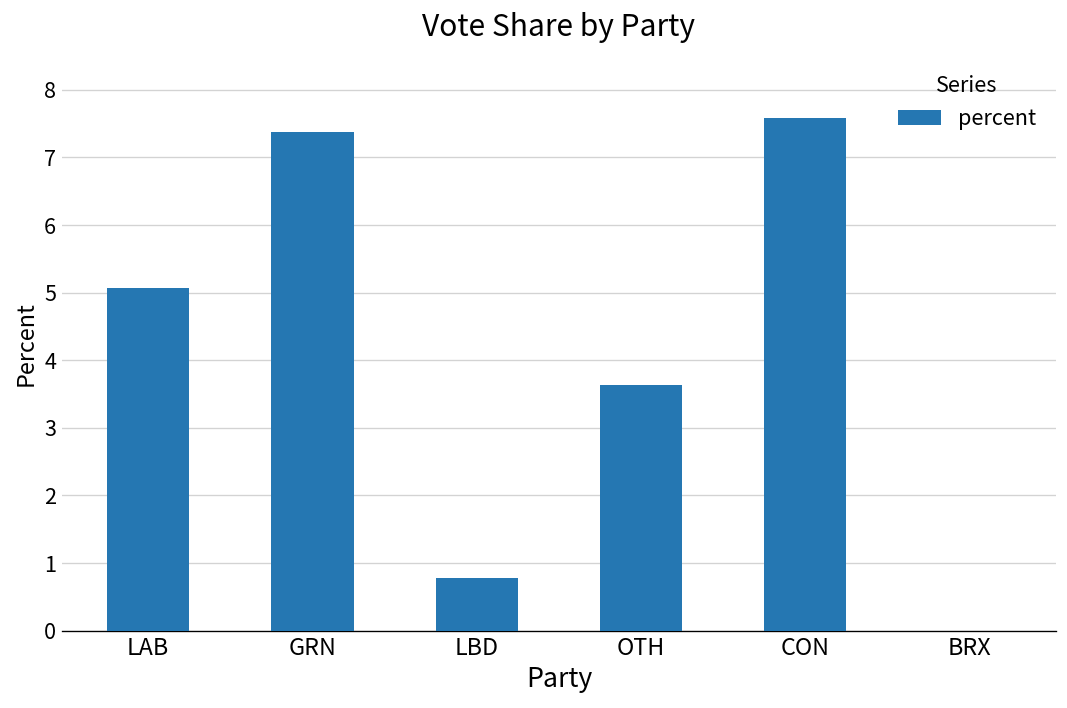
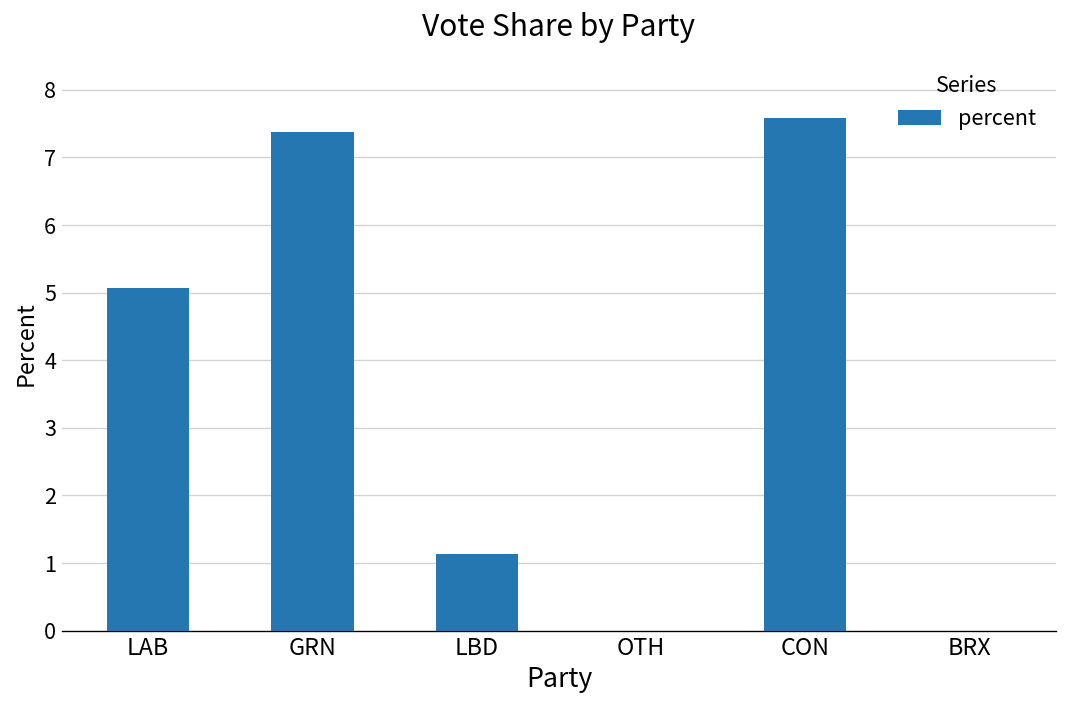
  {
    "LAB": 5.1,
    "GRN": 7.4,
-   "LBD": 0.8,
-   "OTH": 3.6,
+   "LBD": 1.1,
+   "OTH": 0.0,
    "CON": 7.6,
    "BRX": 0.0
  }
